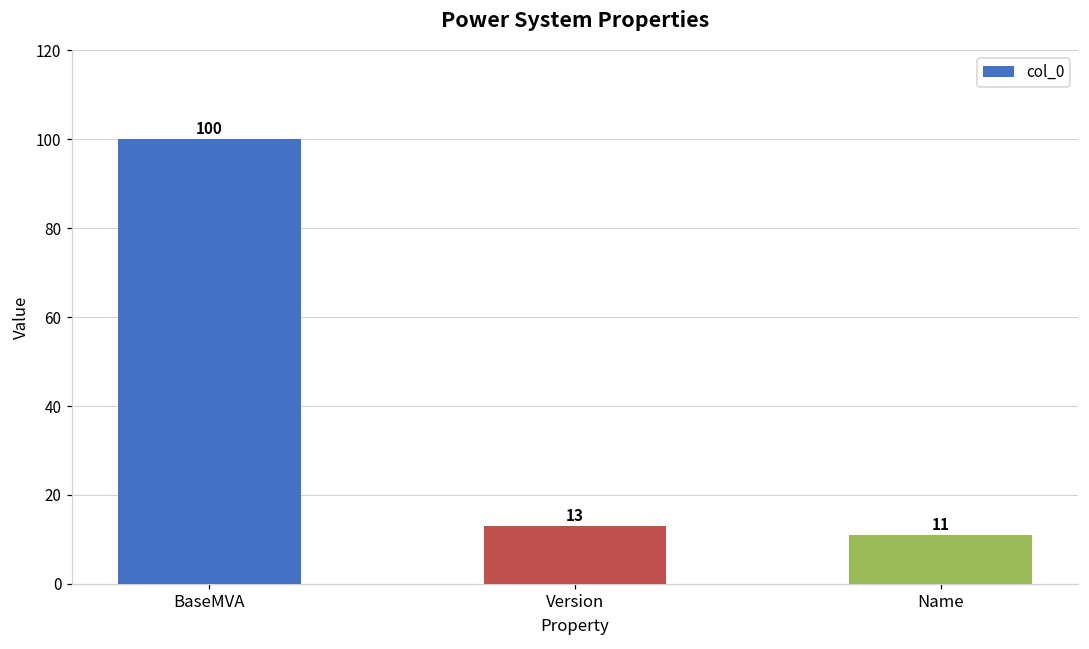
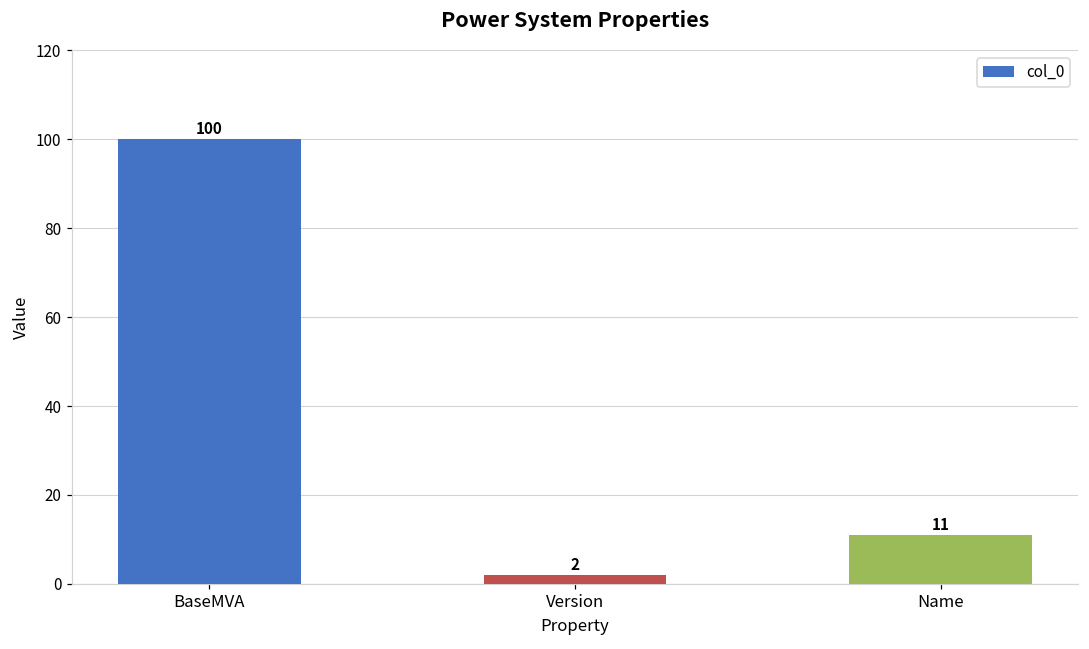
  {
    "BaseMVA": 100,
-   "Version": 13,
+   "Version": 2,
    "Name": 11
  }
